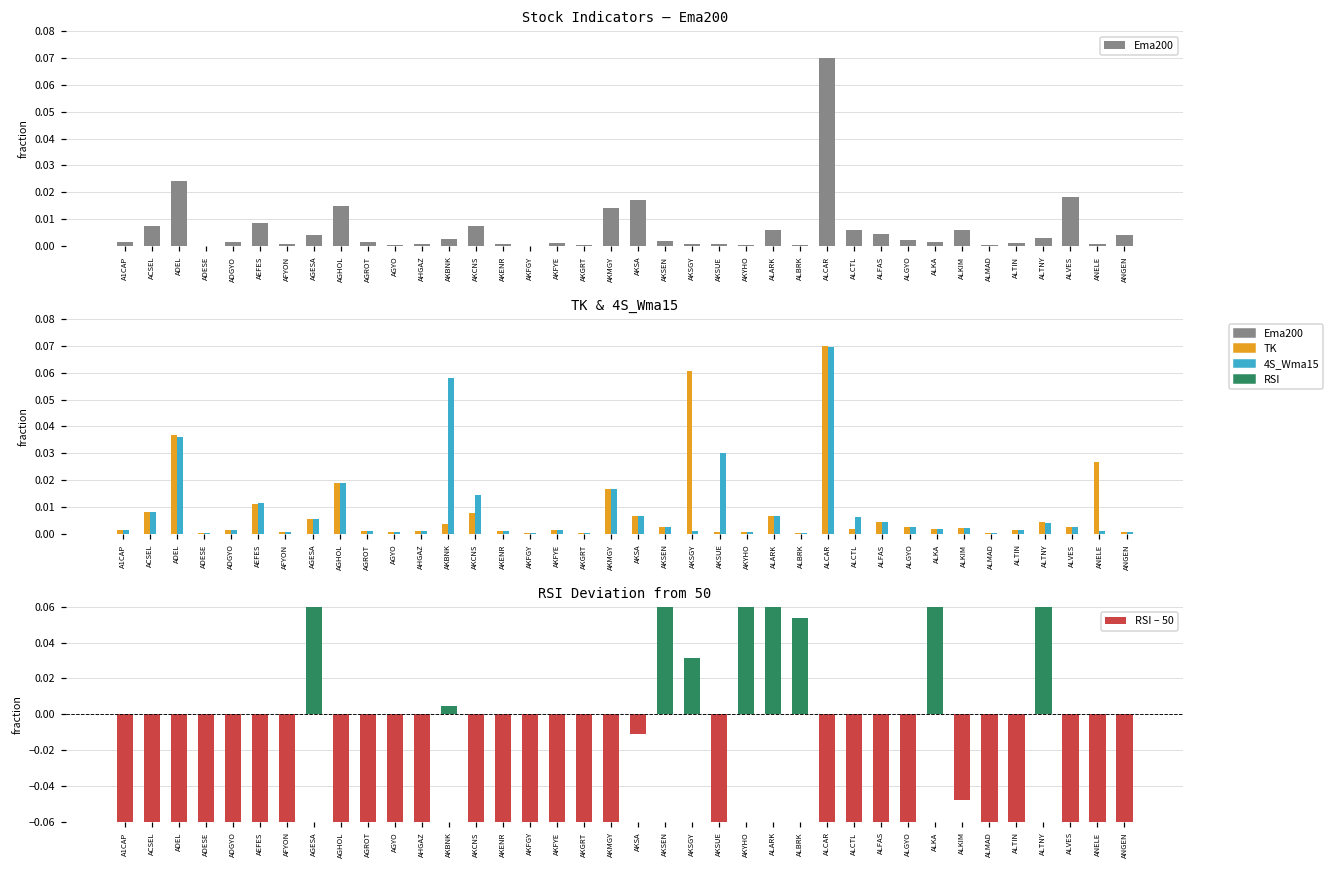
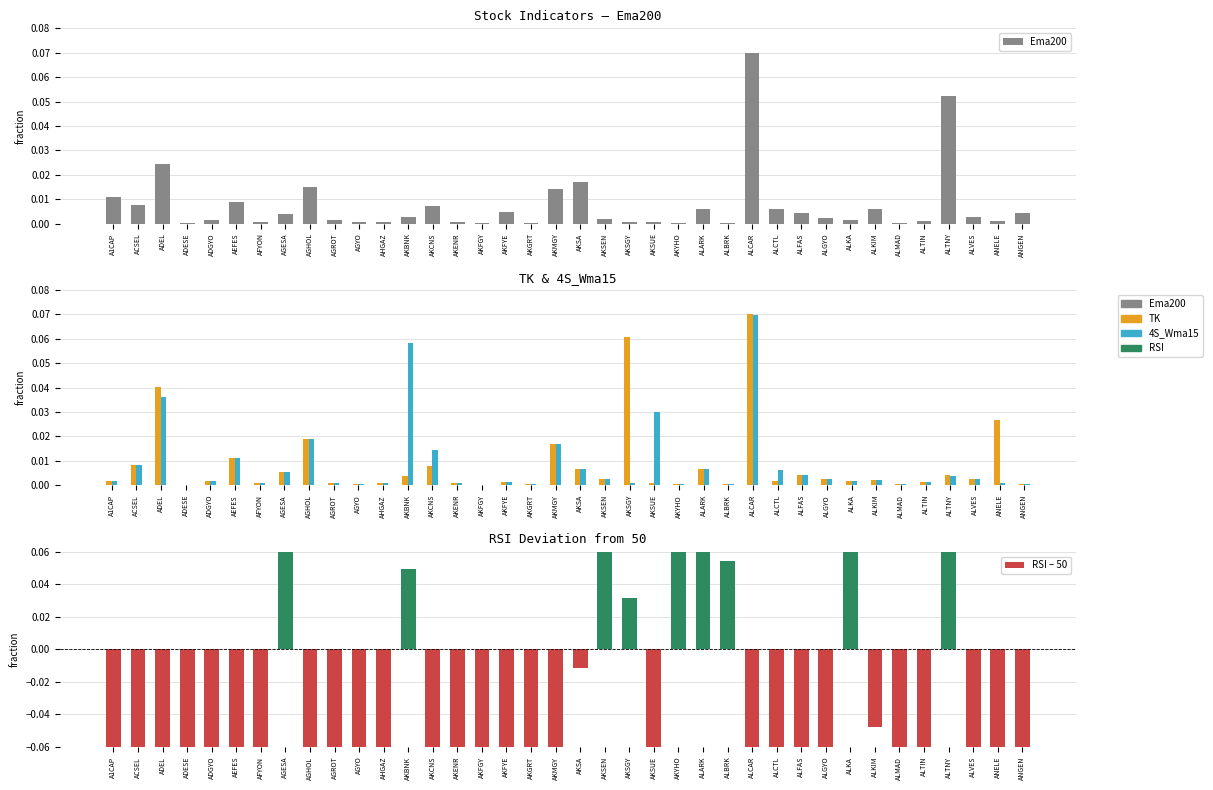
  {
    "Stock Indicators — Ema200": {
-     "A1CAP": 0.002,
+     "A1CAP": 0.011,
      "ACSEL": 0.008,
      "ADEL": 0.024,
      "ADGYO": 0.001,
      "AEFES": 0.009,
      "AGESA": 0.004,
      "AGHOL": 0.015,
      "AGROT": 0.001,
      "AKBNK": 0.003,
      "AKCNS": 0.007,
-     "AKFYE": 0.001,
+     "AKFYE": 0.005,
      "AKMGY": 0.014,
      "AKSA": 0.017,
      "AKSEN": 0.002,
      "ALARK": 0.006,
      "ALCAR": 0.070,
      "ALCTL": 0.006,
      "ALFAS": 0.005,
      "ALGYO": 0.002,
      "ALKA": 0.001,
      "ALKIM": 0.006,
      "ALTIN": 0.001,
-     "ALTNY": 0.003,
-     "ALVES": 0.018,
+     "ALTNY": 0.052,
+     "ALVES": 0.003,
      "ANGEN": 0.004
    },
    "TK & 4S_Wma15": {
      "TK": {
        "A1CAP": 0.002,
        "ACSEL": 0.008,
-       "ADEL": 0.037,
+       "ADEL": 0.040,
        "ADGYO": 0.002,
        "AEFES": 0.011,
        "AGESA": 0.006,
        "AGHOL": 0.019,
        "AGROT": 0.001,
        "AKBNK": 0.004,
        "AKCNS": 0.008,
        "AKFYE": 0.001,
        "AKMGY": 0.017,
        "AKSA": 0.007,
        "AKSEN": 0.003,
        "AKSGY": 0.061,
        "ALARK": 0.007,
        "ALCAR": 0.070,
        "ALCTL": 0.002,
        "ALFAS": 0.004,
        "ALGYO": 0.002,
        "ALKA": 0.002,
        "ALKIM": 0.002,
        "ALTIN": 0.001,
        "ALTNY": 0.004,
        "ALVES": 0.002,
        "ANELE": 0.027
      },
      "4S_Wma15": {
        "A1CAP": 0.002,
        "ACSEL": 0.008,
        "ADEL": 0.036,
        "ADGYO": 0.002,
        "AEFES": 0.011,
        "AGESA": 0.006,
        "AGHOL": 0.019,
        "AGROT": 0.001,
        "AKBNK": 0.058,
        "AKCNS": 0.014,
        "AKFYE": 0.001,
        "AKMGY": 0.017,
        "AKSA": 0.007,
        "AKSEN": 0.003,
        "AKSUE": 0.030,
        "ALARK": 0.007,
        "ALCAR": 0.070,
        "ALCTL": 0.006,
        "ALFAS": 0.004,
        "ALGYO": 0.002,
        "ALKA": 0.002,
        "ALKIM": 0.002,
        "ALTIN": 0.001,
        "ALTNY": 0.004,
        "ALVES": 0.002,
        "ANELE": 0.001
      }
    },
    "RSI Deviation from 50": {
-     "AKBNK": 0.005,
+     "AKBNK": 0.049,
      "AKSA": -0.011,
      "AKSGY": 0.032,
      "ALBRK": 0.054,
      "ALKIM": -0.048
    }
  }
